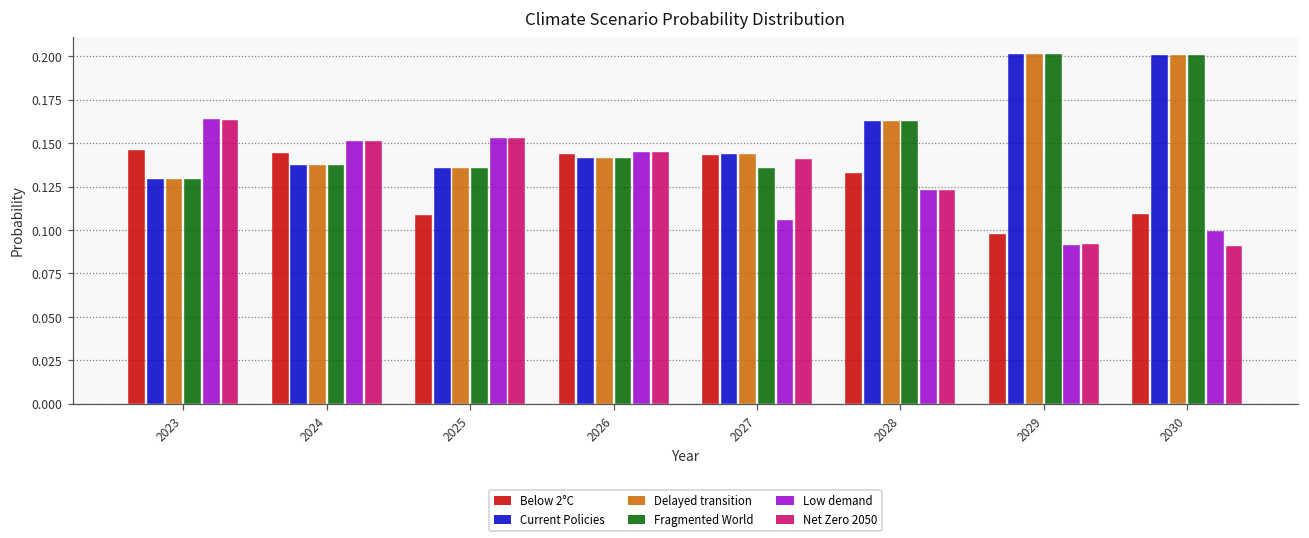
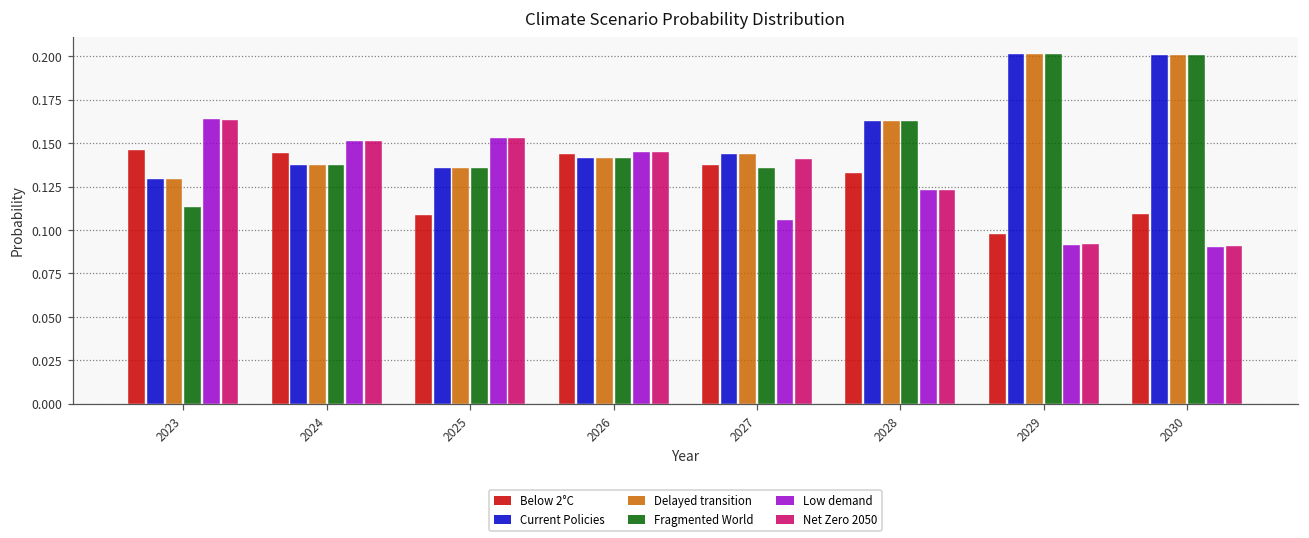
  {
    "Below 2°C": {
      "2023": 0.146,
      "2024": 0.144,
      "2025": 0.109,
      "2026": 0.144,
-     "2027": 0.143,
+     "2027": 0.138,
      "2028": 0.133,
      "2029": 0.098,
      "2030": 0.109
    },
    "Current Policies": {
      "2023": 0.129,
      "2024": 0.137,
      "2025": 0.136,
      "2026": 0.141,
      "2027": 0.144,
      "2028": 0.163,
      "2029": 0.201,
      "2030": 0.201
    },
    "Delayed transition": {
      "2023": 0.129,
      "2024": 0.137,
      "2025": 0.136,
      "2026": 0.141,
      "2027": 0.144,
      "2028": 0.163,
      "2029": 0.201,
      "2030": 0.201
    },
    "Fragmented World": {
-     "2023": 0.129,
+     "2023": 0.113,
      "2024": 0.137,
      "2025": 0.136,
      "2026": 0.141,
      "2027": 0.135,
      "2028": 0.163,
      "2029": 0.201,
      "2030": 0.201
    },
    "Low demand": {
      "2023": 0.164,
      "2024": 0.151,
      "2025": 0.153,
      "2026": 0.145,
      "2027": 0.106,
      "2028": 0.123,
      "2029": 0.091,
-     "2030": 0.099
+     "2030": 0.090
    },
    "Net Zero 2050": {
      "2023": 0.163,
      "2024": 0.151,
      "2025": 0.153,
      "2026": 0.145,
      "2027": 0.141,
      "2028": 0.123,
      "2029": 0.092,
      "2030": 0.091
    }
  }
